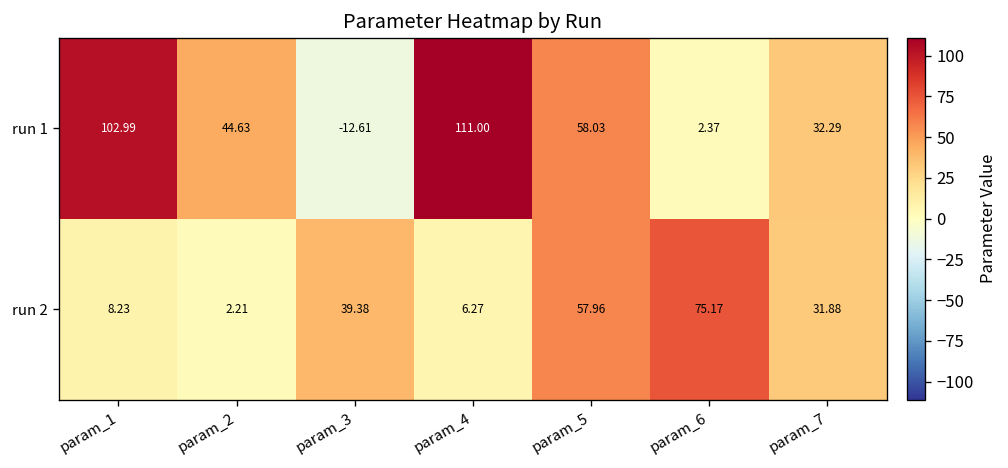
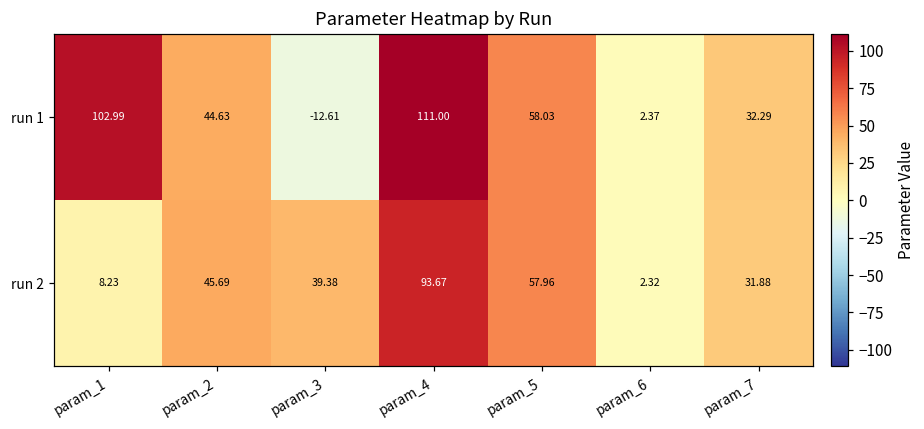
  {
    "run 1": {
      "param_1": 102.99,
      "param_2": 44.63,
      "param_3": -12.61,
      "param_4": 111.00,
      "param_5": 58.03,
      "param_6": 2.37,
      "param_7": 32.29
    },
    "run 2": {
      "param_1": 8.23,
-     "param_2": 2.21,
+     "param_2": 45.69,
      "param_3": 39.38,
-     "param_4": 6.27,
+     "param_4": 93.67,
      "param_5": 57.96,
-     "param_6": 75.17,
+     "param_6": 2.32,
      "param_7": 31.88
    }
  }
